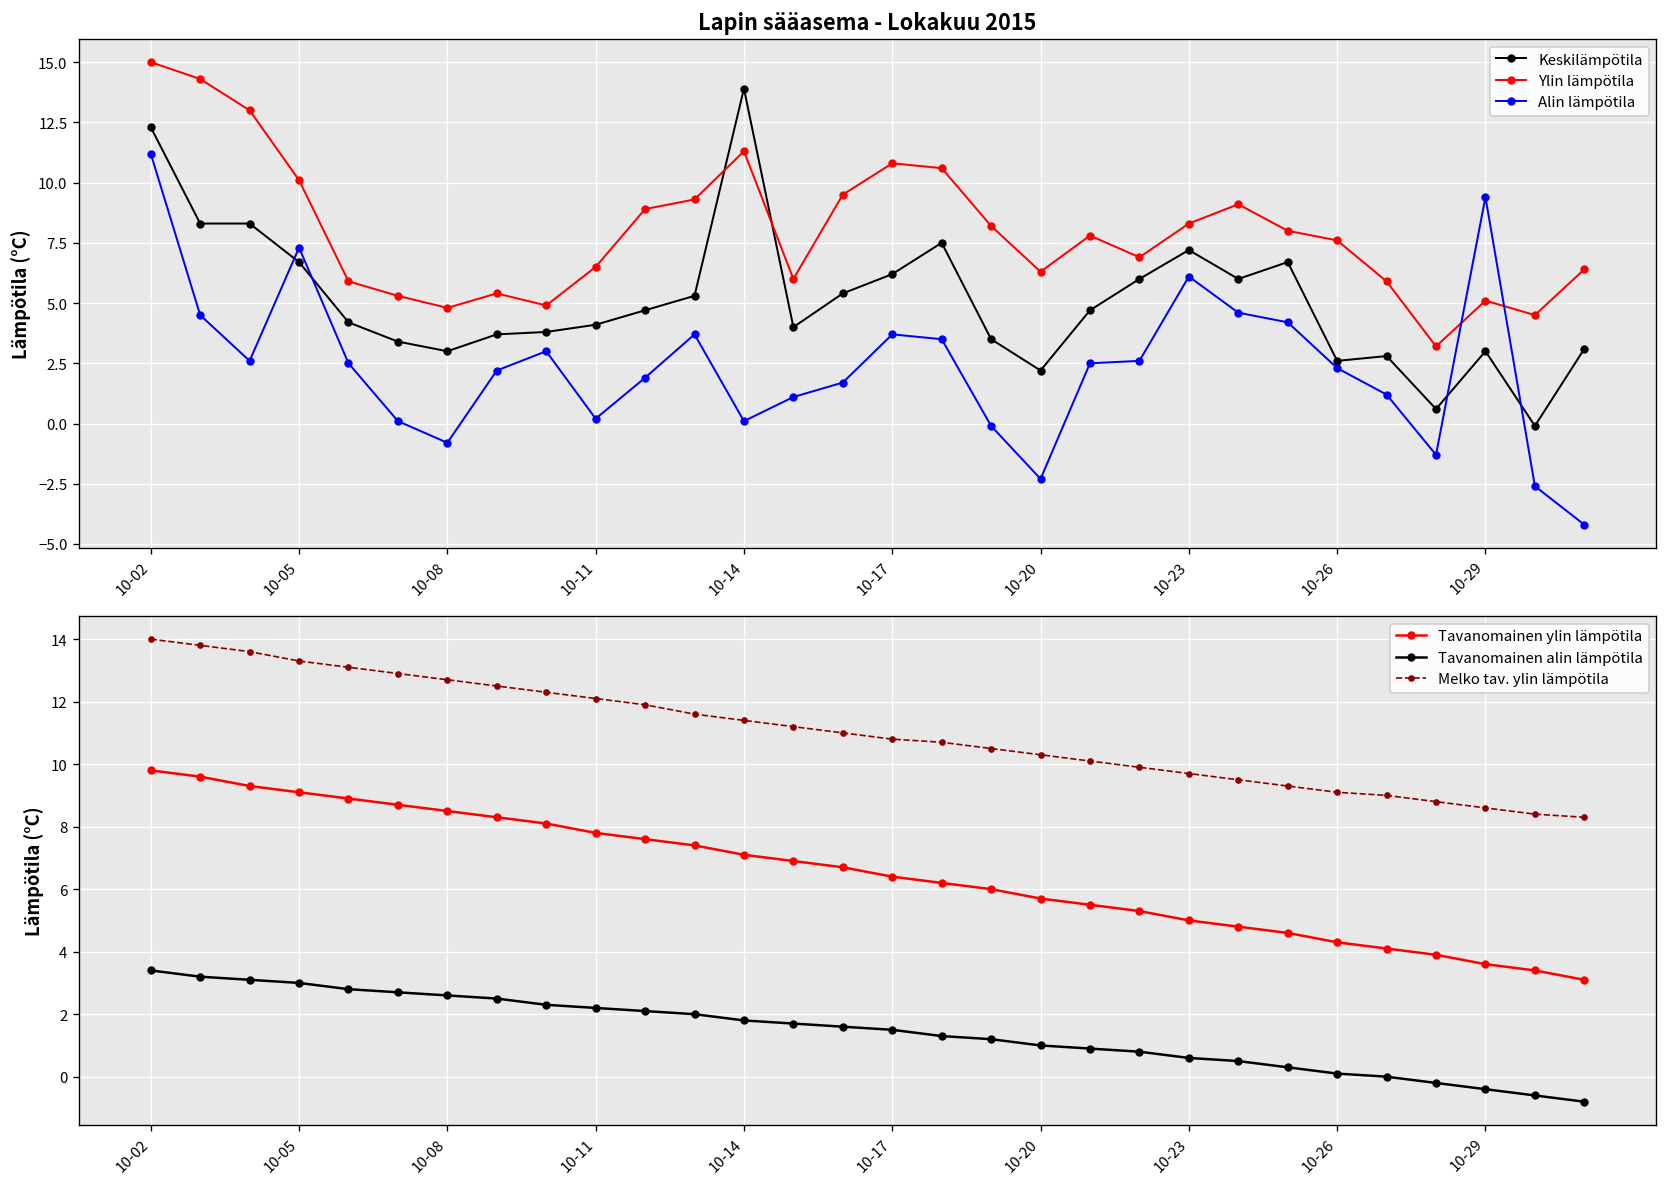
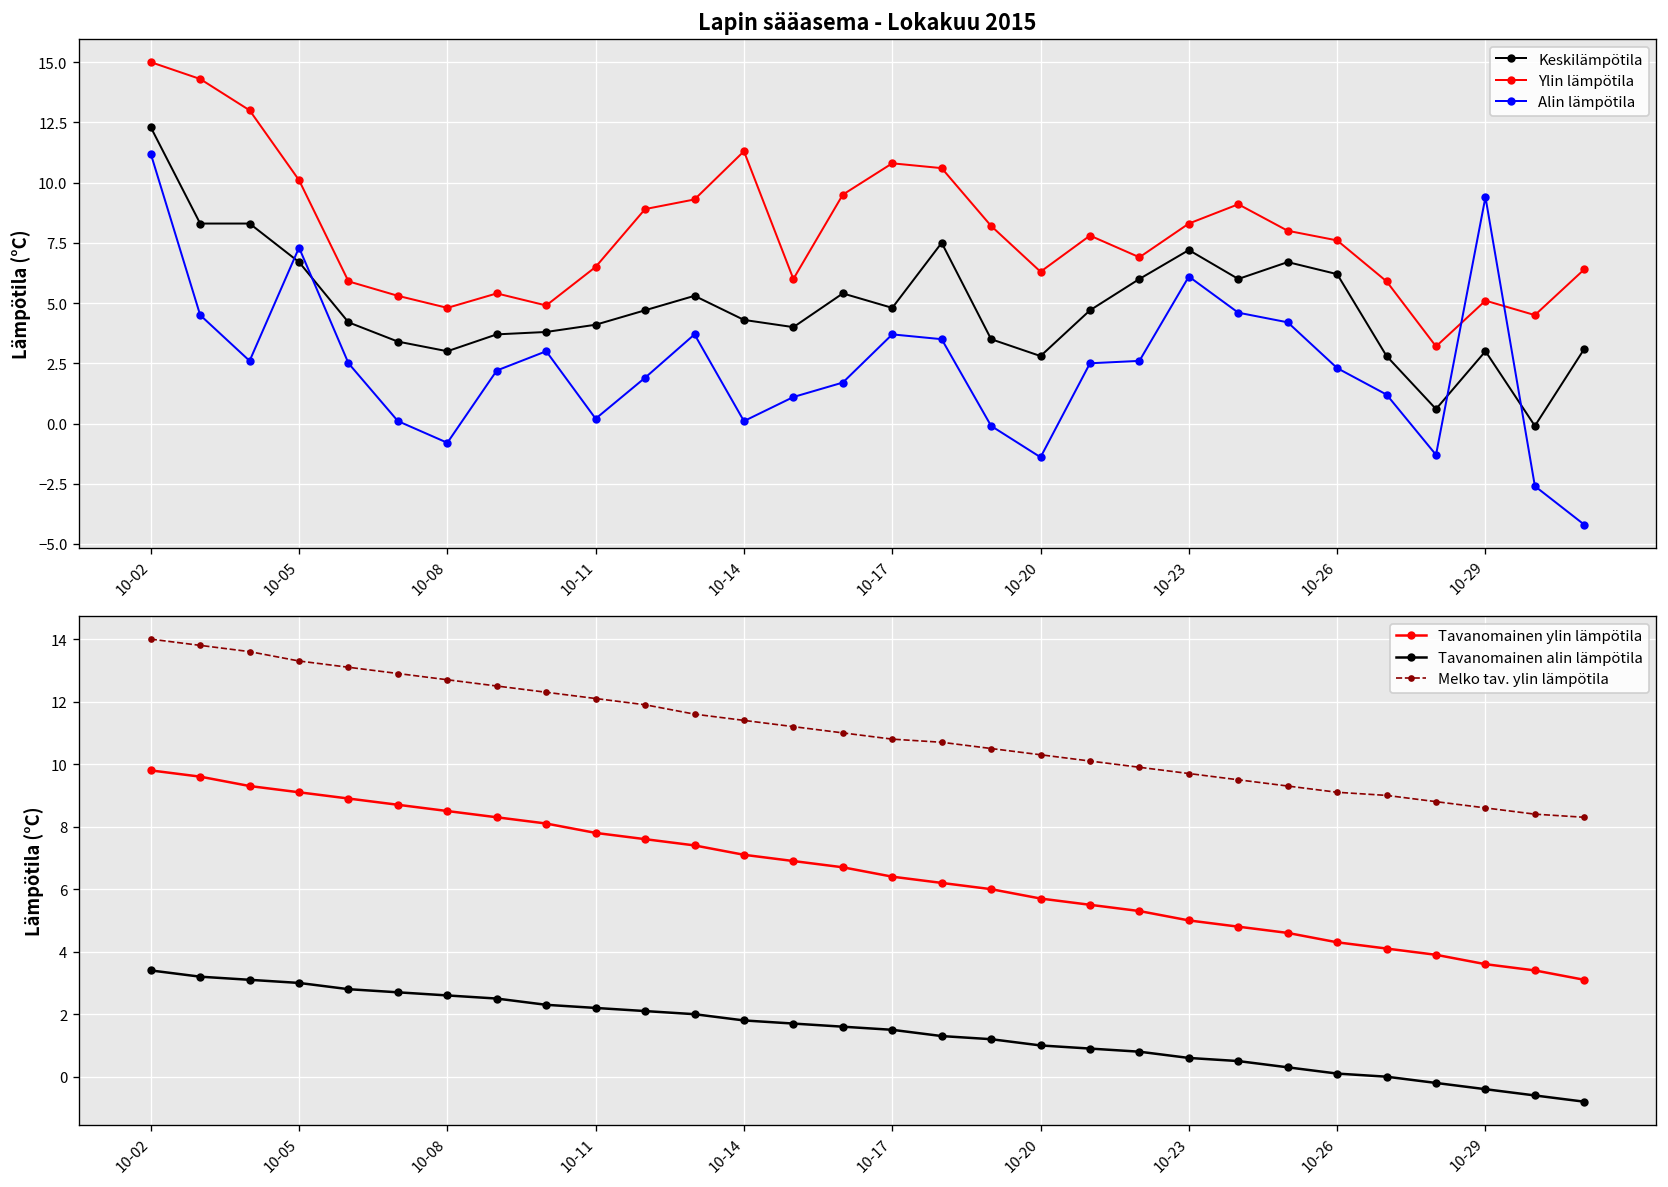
  {
    "Lapin sääasema - Lokakuu 2015": {
      "Keskilämpötila": {
        "10-02": 12.3,
        "10-05": 6.7,
        "10-08": 3.0,
        "10-11": 4.1,
-       "10-14": 13.9,
-       "10-17": 6.2,
-       "10-20": 2.2,
+       "10-14": 4.3,
+       "10-17": 4.8,
+       "10-20": 2.8,
        "10-23": 7.2,
-       "10-26": 2.6,
+       "10-26": 6.2,
        "10-29": 3.0
      },
      "Ylin lämpötila": {
        "10-02": 15.0,
        "10-05": 10.1,
        "10-08": 4.8,
        "10-11": 6.5,
        "10-14": 11.3,
        "10-17": 10.8,
        "10-20": 6.3,
        "10-23": 8.3,
        "10-26": 7.6,
        "10-29": 5.1
      },
      "Alin lämpötila": {
        "10-02": 11.2,
        "10-05": 7.3,
        "10-08": -0.8,
        "10-11": 0.2,
        "10-14": 0.1,
        "10-17": 3.7,
-       "10-20": -2.3,
+       "10-20": -1.4,
        "10-23": 6.1,
        "10-26": 2.3,
        "10-29": 9.4
      }
    }
  }
